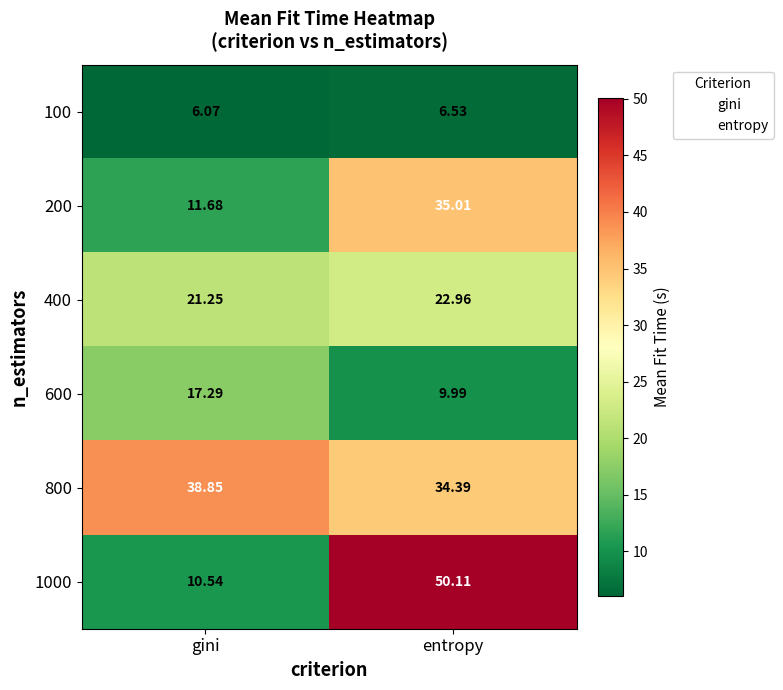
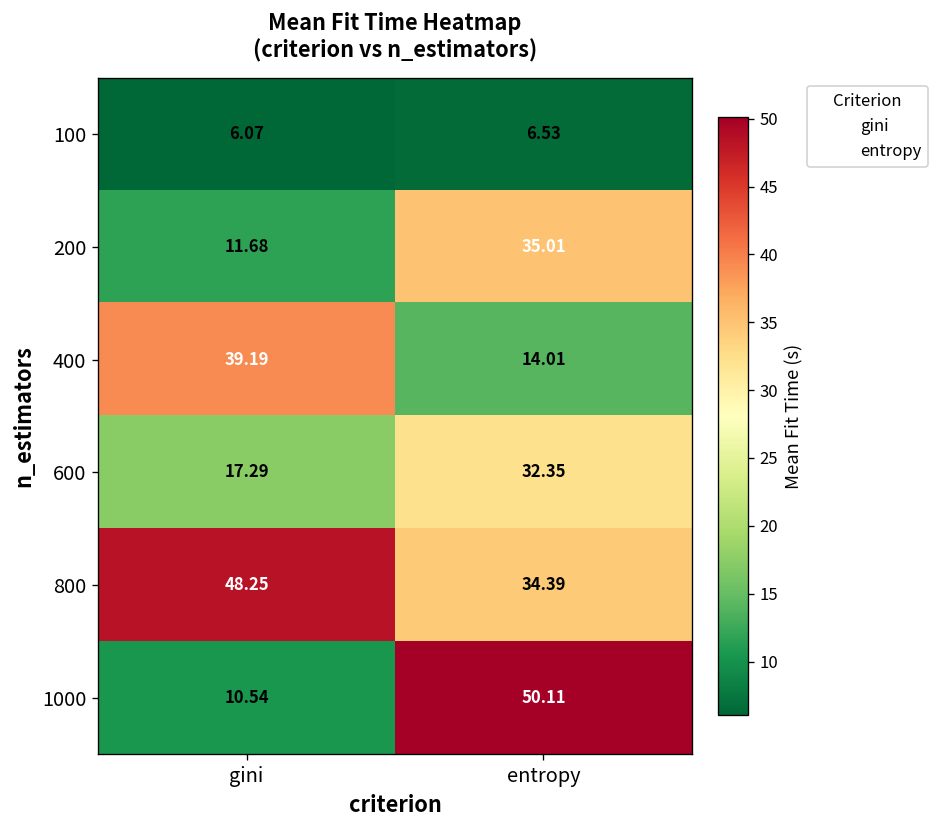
  {
    "100": {
      "gini": 6.07,
      "entropy": 6.53
    },
    "200": {
      "gini": 11.68,
      "entropy": 35.01
    },
    "400": {
-     "gini": 21.25,
-     "entropy": 22.96
+     "gini": 39.19,
+     "entropy": 14.01
    },
    "600": {
      "gini": 17.29,
-     "entropy": 9.99
+     "entropy": 32.35
    },
    "800": {
-     "gini": 38.85,
+     "gini": 48.25,
      "entropy": 34.39
    },
    "1000": {
      "gini": 10.54,
      "entropy": 50.11
    }
  }
